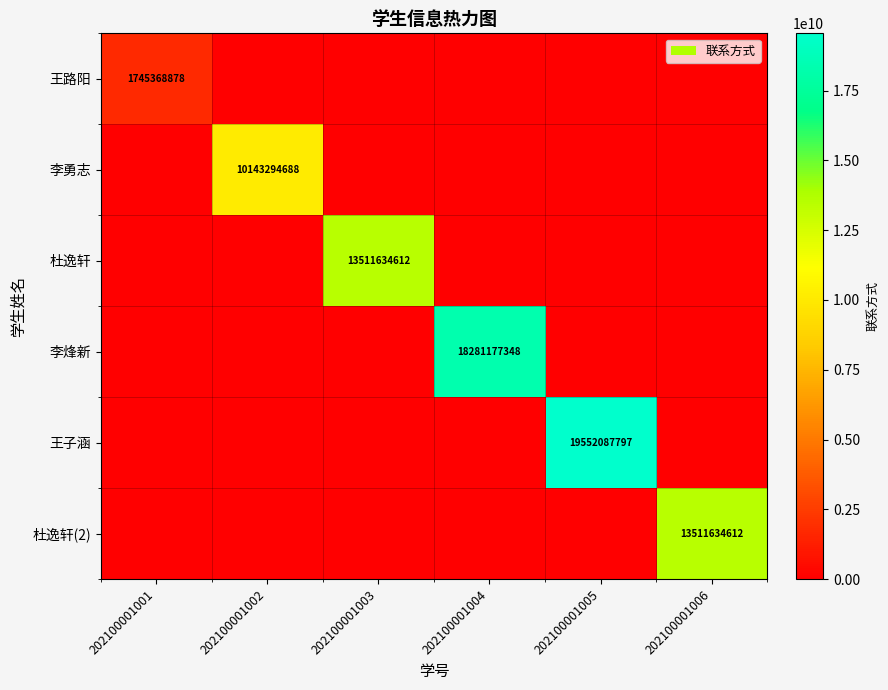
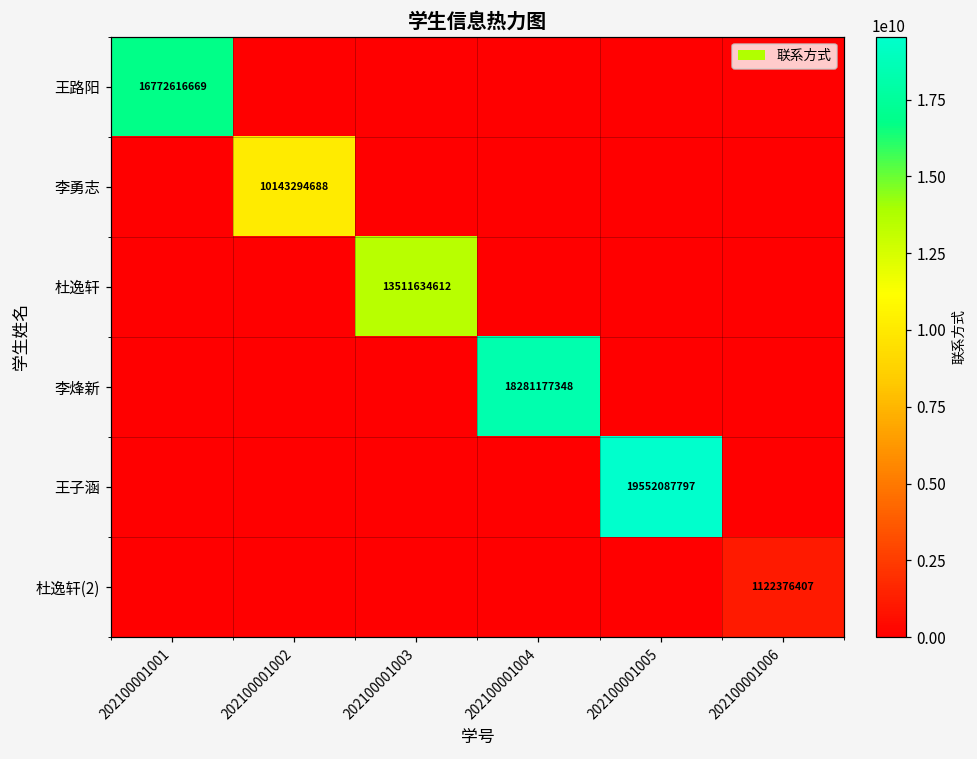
  {
    "王路阳": {
-     "202100001001": 1745368878
+     "202100001001": 16772616669
    },
    "李勇志": {
      "202100001002": 10143294688
    },
    "杜逸轩": {
      "202100001003": 13511634612
    },
    "李烽新": {
      "202100001004": 18281177348
    },
    "王子涵": {
      "202100001005": 19552087797
    },
    "杜逸轩(2)": {
-     "202100001006": 13511634612
+     "202100001006": 1122376407
    }
  }
